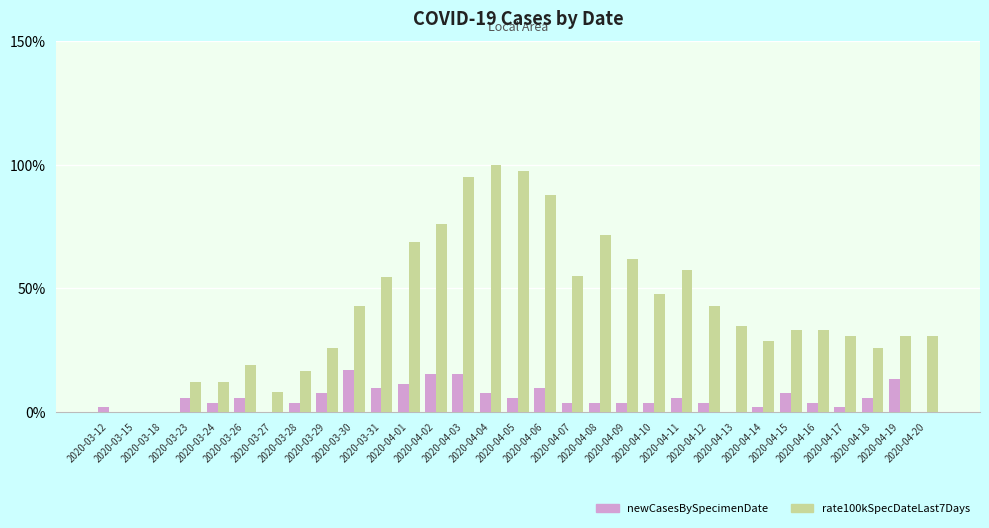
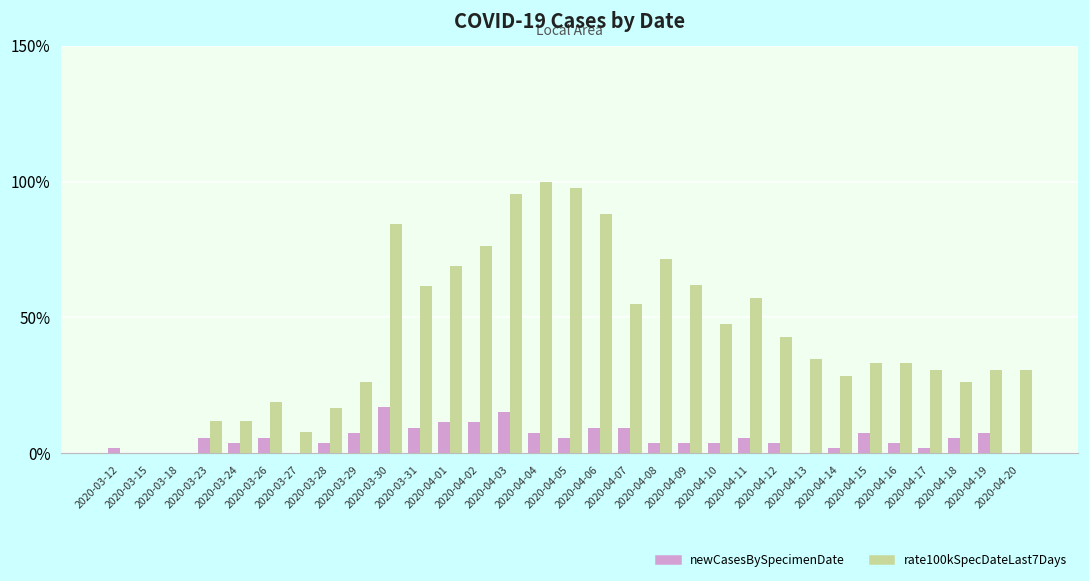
  {
    "newCasesBySpecimenDate": {
      "2020-03-12": "2%",
      "2020-03-15": "0%",
      "2020-03-18": "0%",
      "2020-03-23": "6%",
      "2020-03-24": "4%",
      "2020-03-26": "6%",
      "2020-03-27": "0%",
      "2020-03-28": "4%",
      "2020-03-29": "8%",
      "2020-03-30": "17%",
      "2020-03-31": "10%",
      "2020-04-01": "11%",
-     "2020-04-02": "15%",
+     "2020-04-02": "11%",
      "2020-04-03": "15%",
      "2020-04-04": "8%",
      "2020-04-05": "6%",
      "2020-04-06": "10%",
-     "2020-04-07": "4%",
+     "2020-04-07": "10%",
      "2020-04-08": "4%",
      "2020-04-09": "4%",
      "2020-04-10": "4%",
      "2020-04-11": "6%",
      "2020-04-12": "4%",
      "2020-04-13": "0%",
      "2020-04-14": "2%",
      "2020-04-15": "8%",
      "2020-04-16": "4%",
      "2020-04-17": "2%",
      "2020-04-18": "6%",
-     "2020-04-19": "13%",
+     "2020-04-19": "8%",
      "2020-04-20": "0%"
    },
    "rate100kSpecDateLast7Days": {
      "2020-03-12": "0%",
      "2020-03-15": "0%",
      "2020-03-18": "0%",
      "2020-03-23": "12%",
      "2020-03-24": "12%",
      "2020-03-26": "19%",
      "2020-03-27": "8%",
      "2020-03-28": "17%",
      "2020-03-29": "26%",
-     "2020-03-30": "43%",
-     "2020-03-31": "55%",
+     "2020-03-30": "84%",
+     "2020-03-31": "62%",
      "2020-04-01": "69%",
      "2020-04-02": "76%",
      "2020-04-03": "95%",
      "2020-04-04": "100%",
      "2020-04-05": "98%",
      "2020-04-06": "88%",
      "2020-04-07": "55%",
      "2020-04-08": "71%",
      "2020-04-09": "62%",
      "2020-04-10": "48%",
      "2020-04-11": "57%",
      "2020-04-12": "43%",
      "2020-04-13": "35%",
      "2020-04-14": "29%",
      "2020-04-15": "33%",
      "2020-04-16": "33%",
      "2020-04-17": "31%",
      "2020-04-18": "26%",
      "2020-04-19": "31%",
      "2020-04-20": "31%"
    }
  }
